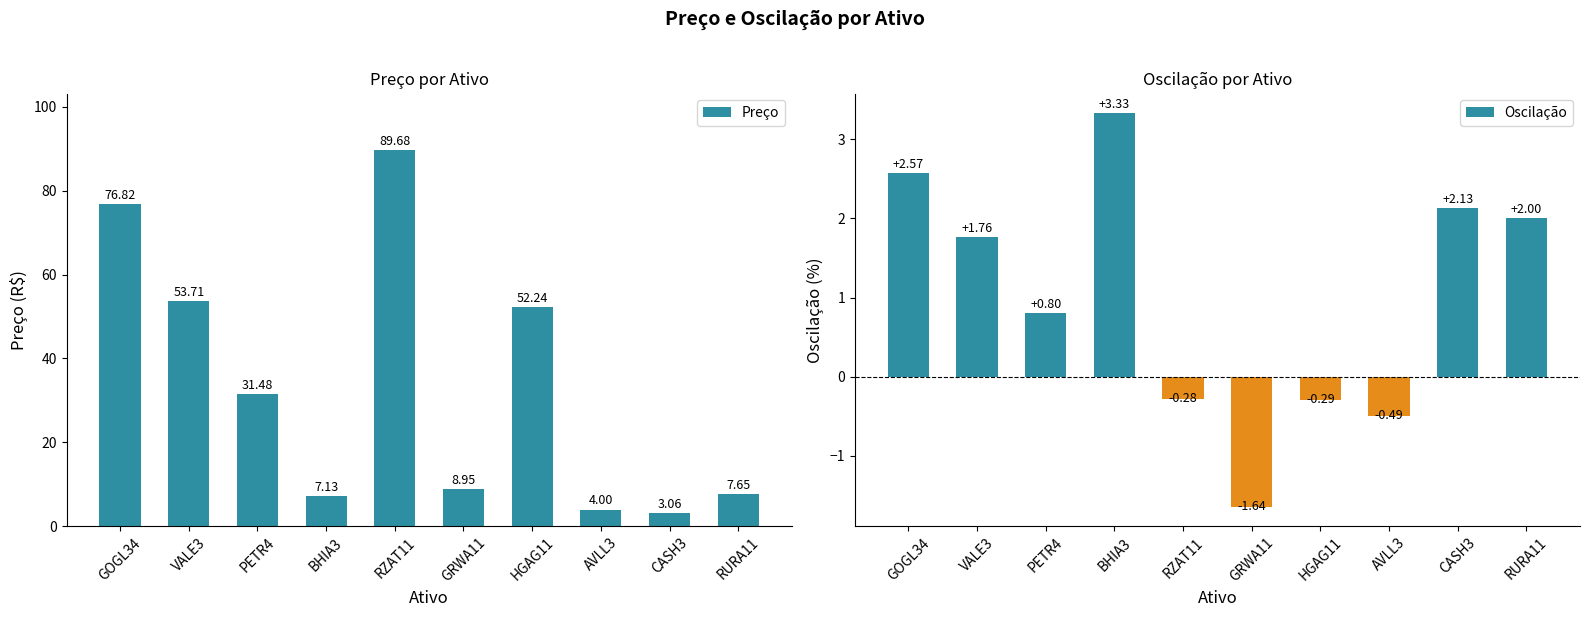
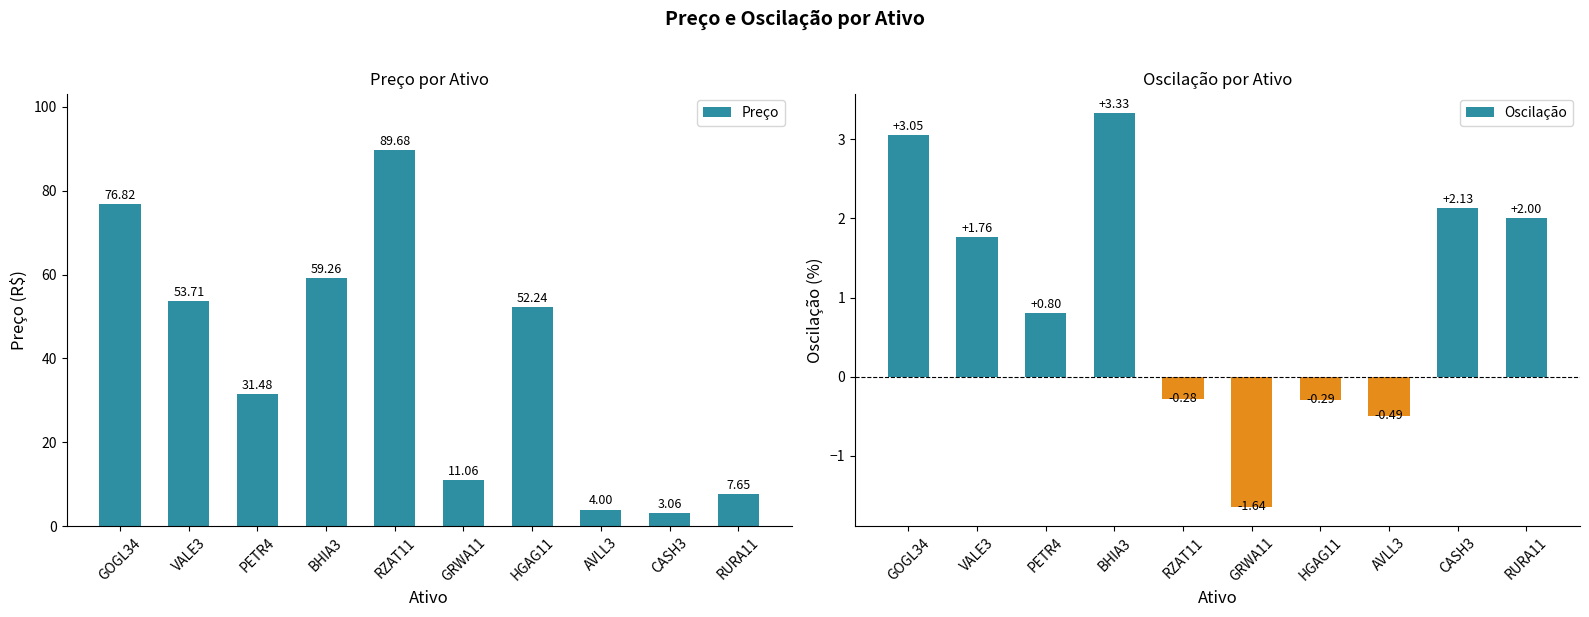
  {
    "Preço por Ativo": {
      "GOGL34": "76.82",
      "VALE3": "53.71",
      "PETR4": "31.48",
-     "BHIA3": "7.13",
+     "BHIA3": "59.26",
      "RZAT11": "89.68",
-     "GRWA11": "8.95",
+     "GRWA11": "11.06",
      "HGAG11": "52.24",
      "AVLL3": "4.00",
      "CASH3": "3.06",
      "RURA11": "7.65"
    },
    "Oscilação por Ativo": {
-     "GOGL34": "+2.57",
+     "GOGL34": "+3.05",
      "VALE3": "+1.76",
      "PETR4": "+0.80",
      "BHIA3": "+3.33",
      "RZAT11": "-0.28",
      "GRWA11": "-1.64",
      "HGAG11": "-0.29",
      "AVLL3": "-0.49",
      "CASH3": "+2.13",
      "RURA11": "+2.00"
    }
  }
